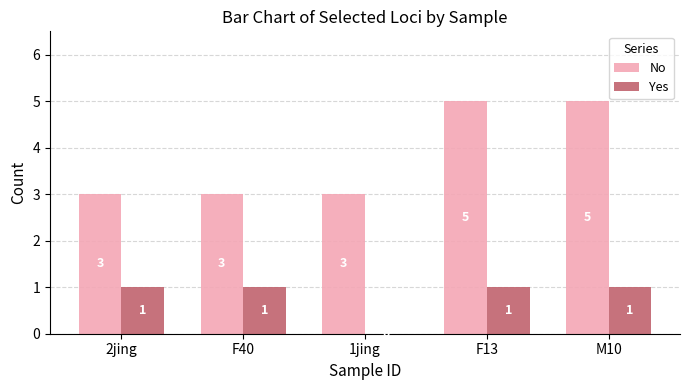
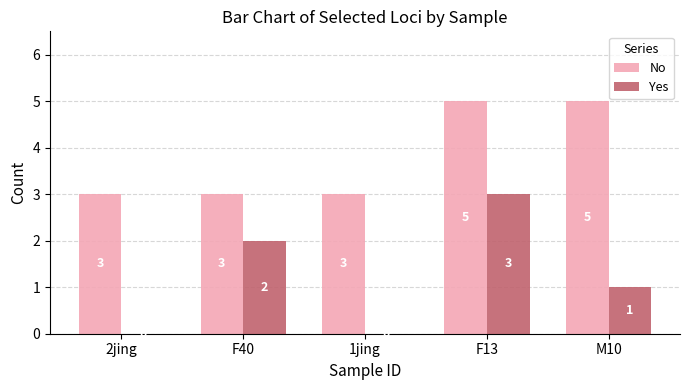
  {
    "No": {
      "2jing": 3,
      "F40": 3,
      "1jing": 3,
      "F13": 5,
      "M10": 5
    },
    "Yes": {
-     "2jing": 1,
-     "F40": 1,
-     "F13": 1,
+     "2jing": 0,
+     "F40": 2,
+     "F13": 3,
      "M10": 1
    }
  }
